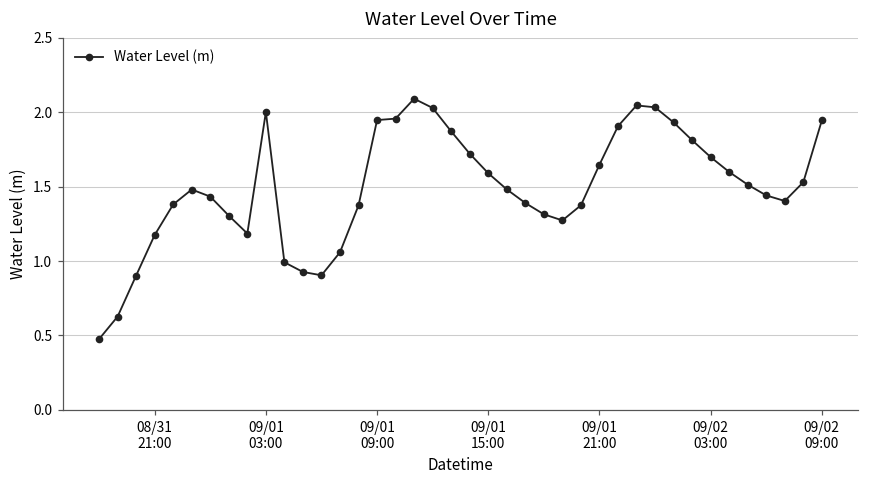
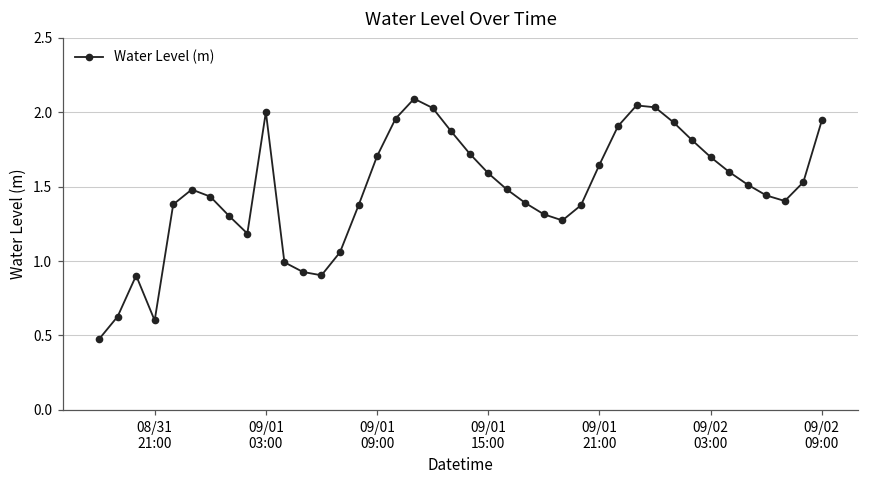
  {
-   "08/31 21:00": 1.17,
+   "08/31 21:00": 0.60,
    "09/01 03:00": 2.00,
-   "09/01 09:00": 1.95,
+   "09/01 09:00": 1.70,
    "09/01 15:00": 1.59,
    "09/01 21:00": 1.65,
    "09/02 03:00": 1.70,
    "09/02 09:00": 1.94
  }
